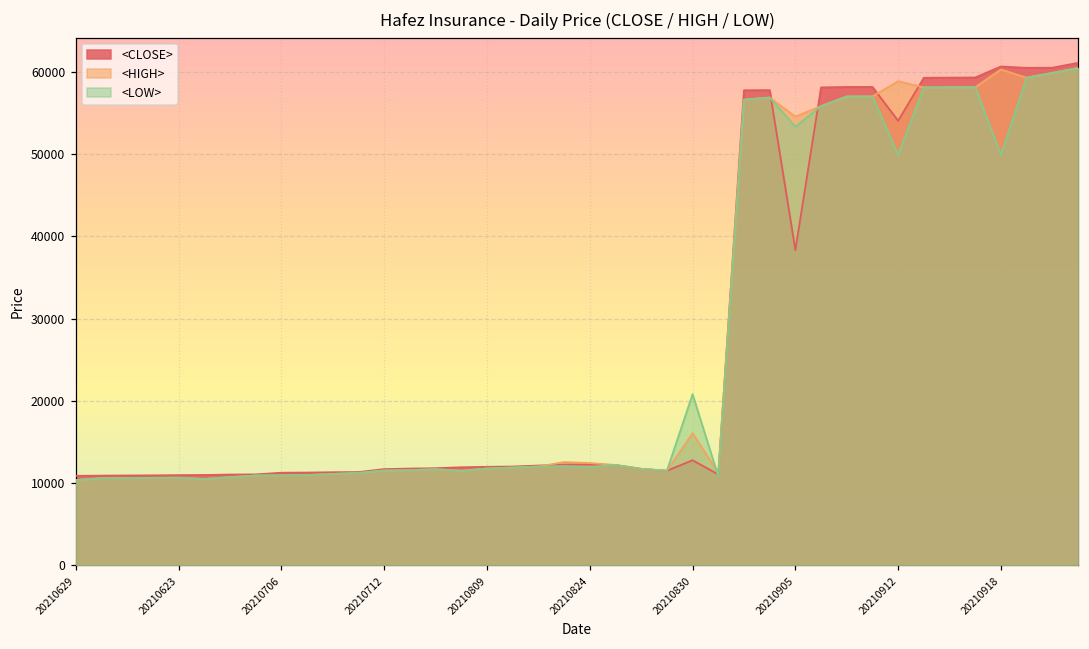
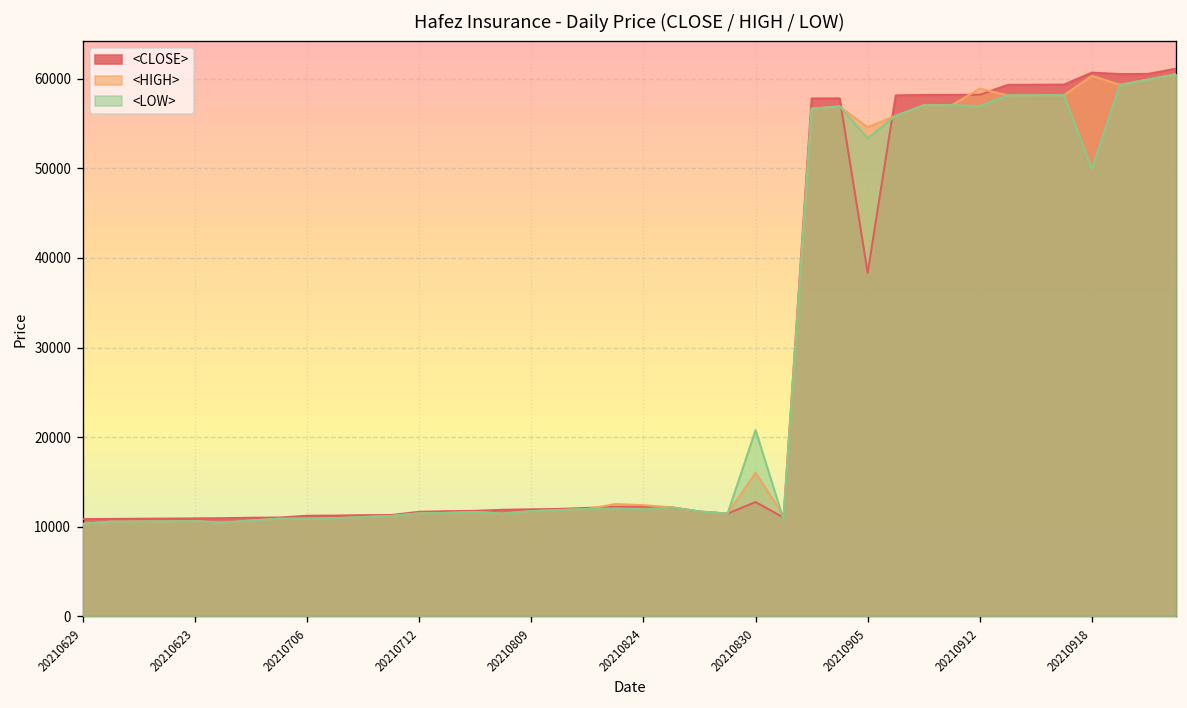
  {
    "<CLOSE>": {
      "20210629": 11000,
      "20210830": 13000,
      "20210905": 38000,
-     "20210912": 54000,
+     "20210912": 58000,
      "20210918": 61000
    },
    "<HIGH>": {
      "20210830": 16000,
      "20210905": 55000,
      "20210912": 59000,
      "20210918": 60000
    },
    "<LOW>": {
      "20210830": 21000,
      "20210905": 53000,
-     "20210912": 50000,
+     "20210912": 57000,
      "20210918": 50000
    }
  }
